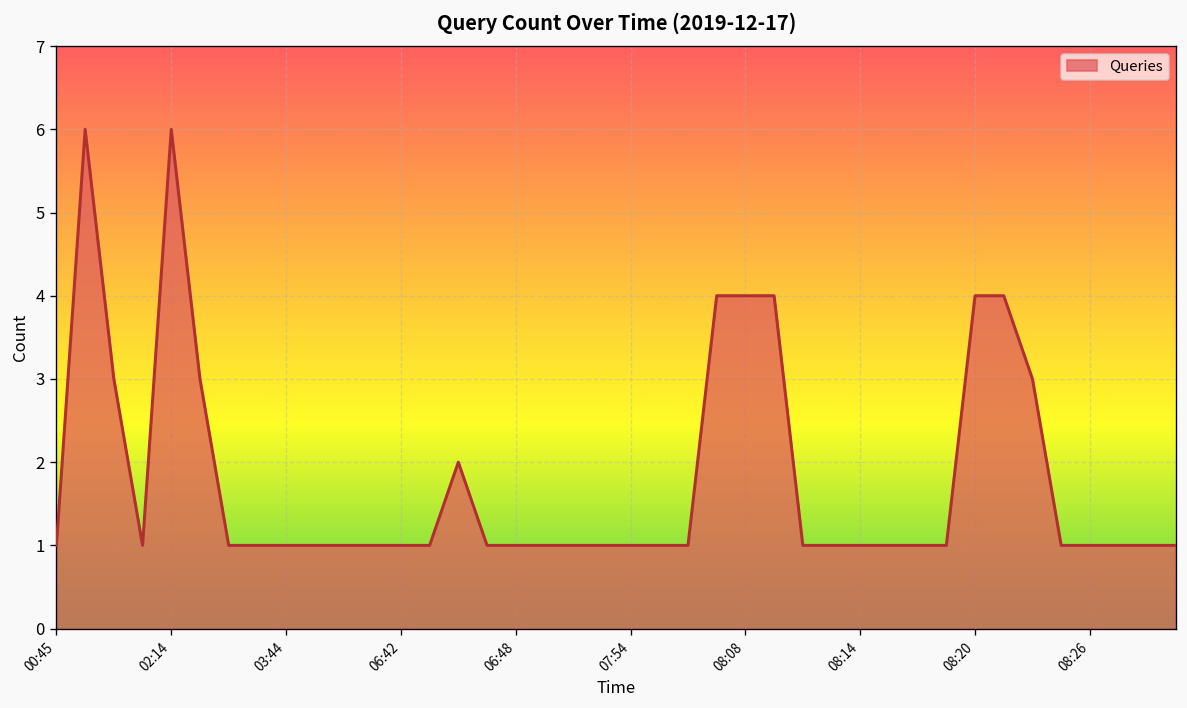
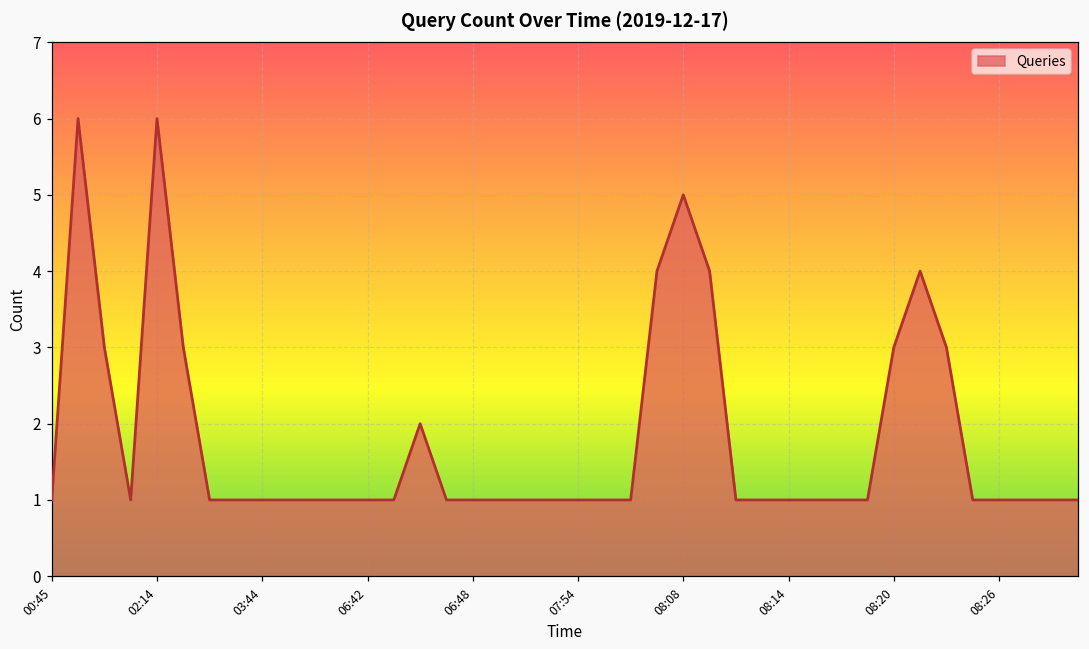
  {
    "00:45": 1,
    "02:14": 6,
    "03:44": 1,
    "06:42": 1,
    "06:48": 1,
    "07:54": 1,
-   "08:08": 4,
+   "08:08": 5,
    "08:14": 1,
-   "08:20": 4,
+   "08:20": 3,
    "08:26": 1
  }
